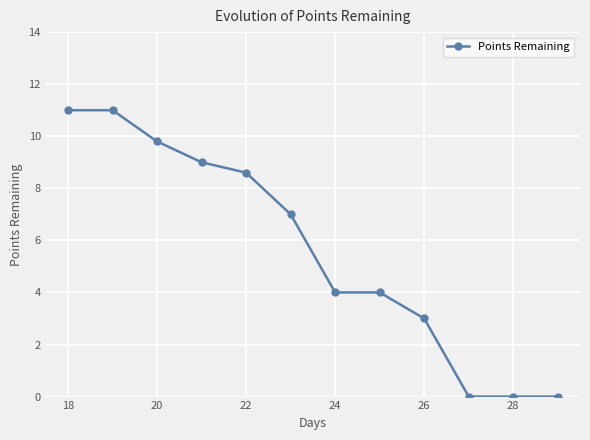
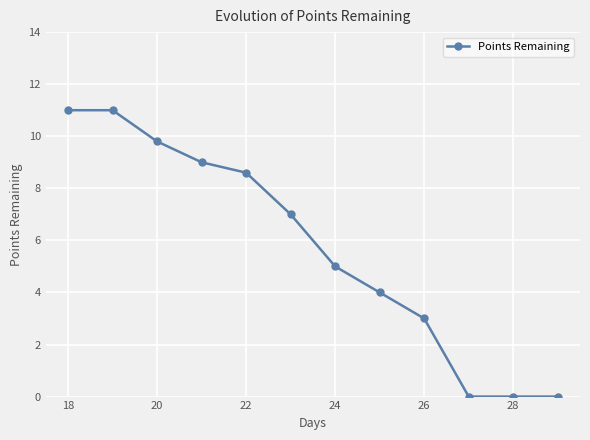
  {
    "18": 11,
    "20": 9.8,
    "22": 8.6,
-   "24": 4,
+   "24": 5,
    "26": 3,
    "28": 0
  }
